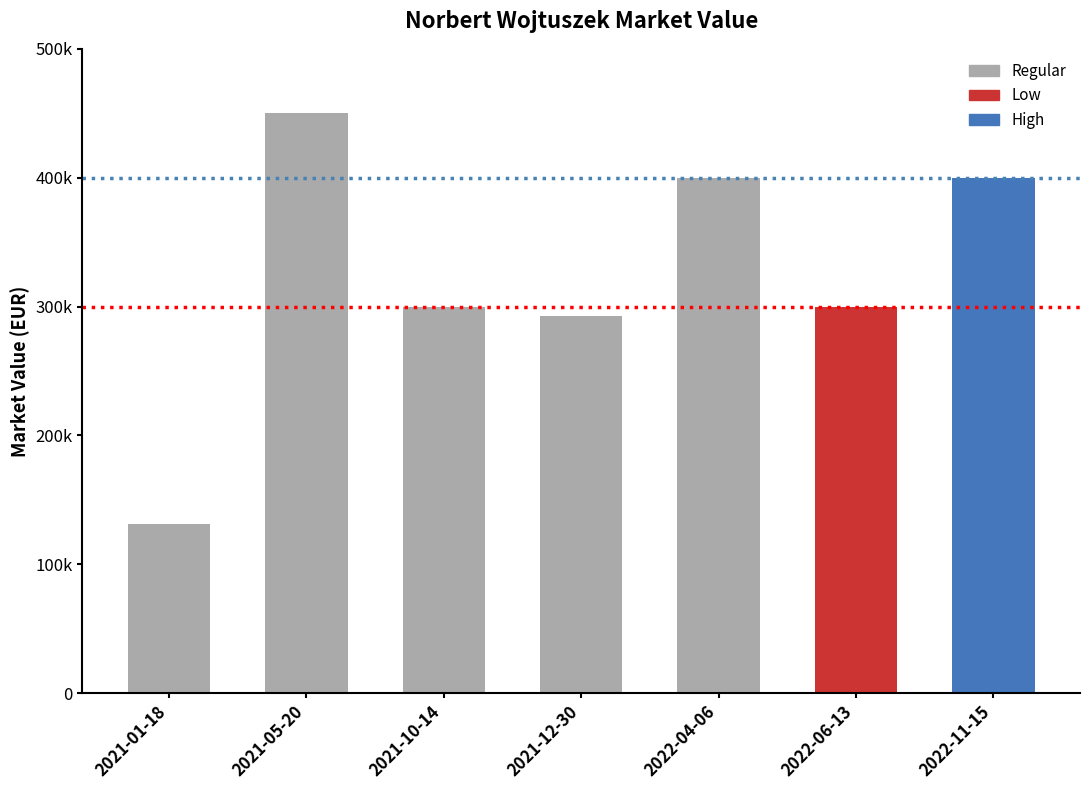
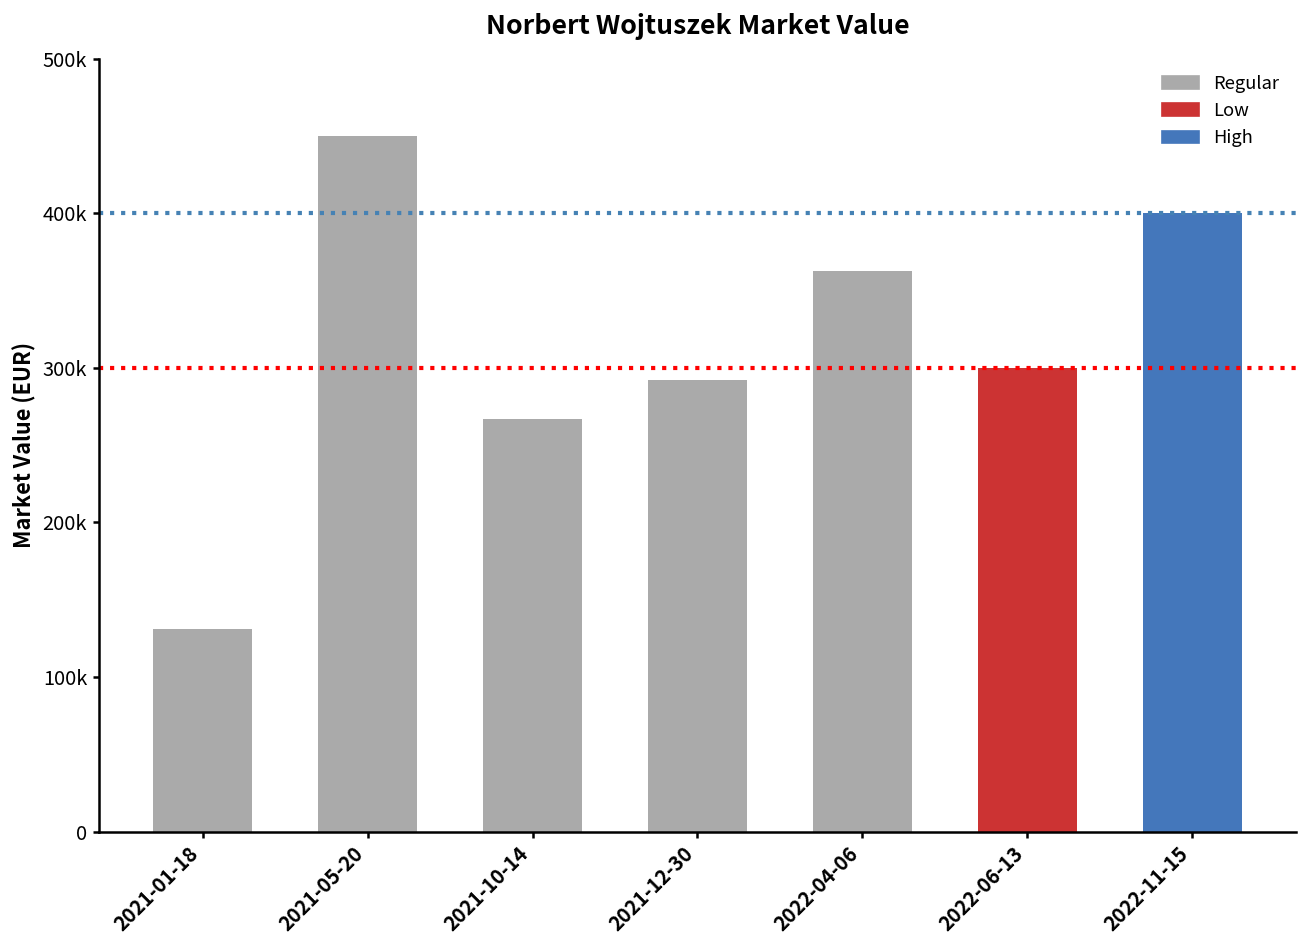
  {
    "2021-01-18": 131000,
    "2021-05-20": 450000,
-   "2021-10-14": 300000,
+   "2021-10-14": 267000,
    "2021-12-30": 292000,
-   "2022-04-06": 400000,
+   "2022-04-06": 363000,
    "2022-06-13": 300000,
    "2022-11-15": 400000
  }
